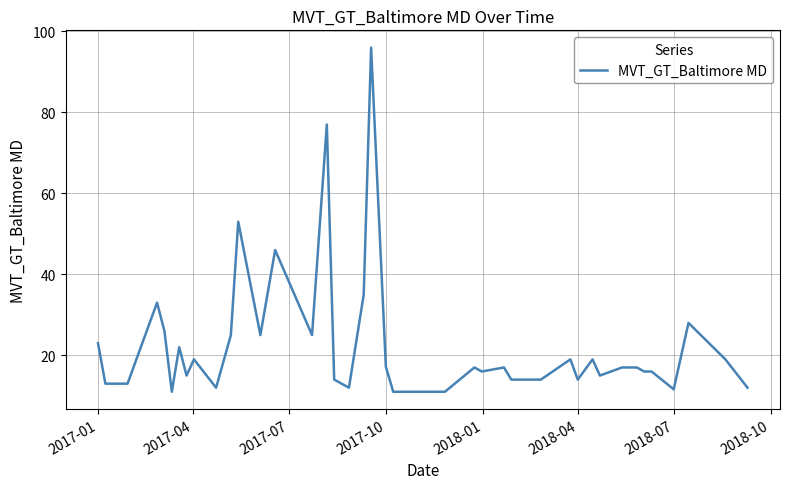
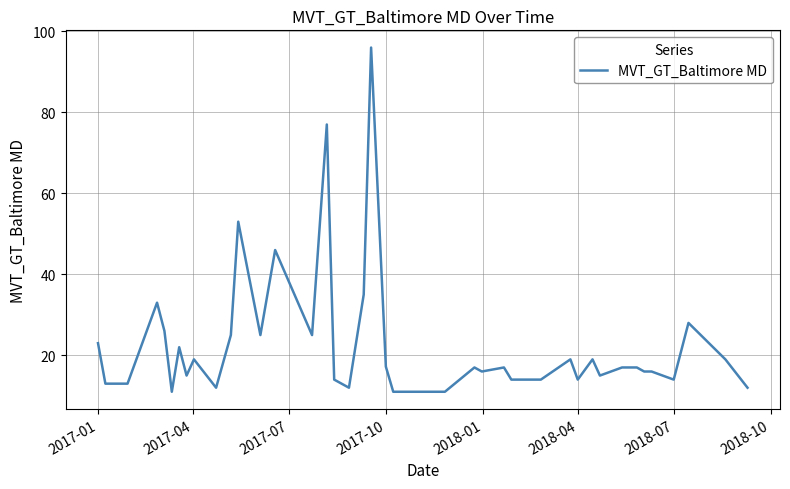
  {
    "2017-01": 23,
    "2017-10": 17,
    "2018-04": 14,
-   "2018-07": 12
+   "2018-07": 14
  }
